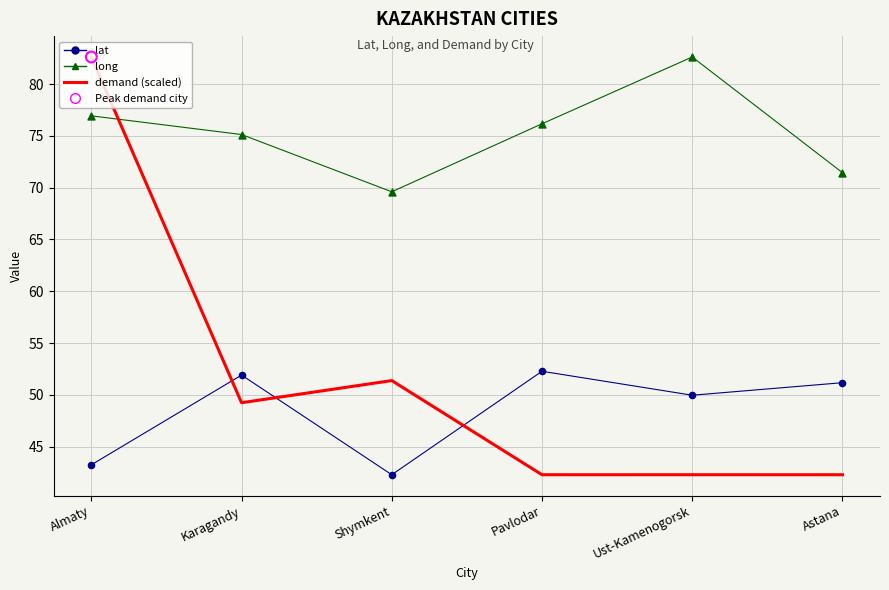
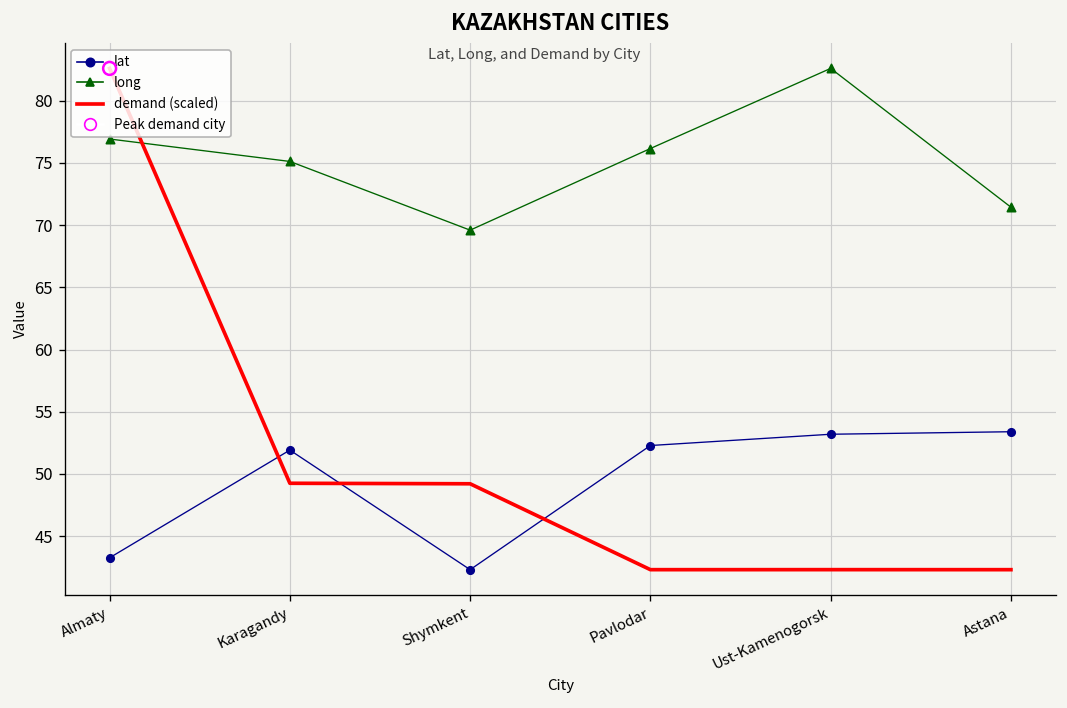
  {
    "lat": {
      "Almaty": 43.3,
      "Karagandy": 51.9,
      "Shymkent": 42.3,
      "Pavlodar": 52.3,
-     "Ust-Kamenogorsk": 50.0,
-     "Astana": 51.2
+     "Ust-Kamenogorsk": 53.2,
+     "Astana": 53.4
    },
    "long": {
      "Almaty": 76.9,
      "Karagandy": 75.1,
      "Shymkent": 69.6,
      "Pavlodar": 76.2,
      "Ust-Kamenogorsk": 82.6,
      "Astana": 71.4
    },
    "demand (scaled)": {
      "Karagandy": 49.2,
-     "Shymkent": 51.4,
+     "Shymkent": 49.2,
      "Pavlodar": 42.3,
      "Ust-Kamenogorsk": 42.3,
      "Astana": 42.3
    }
  }
